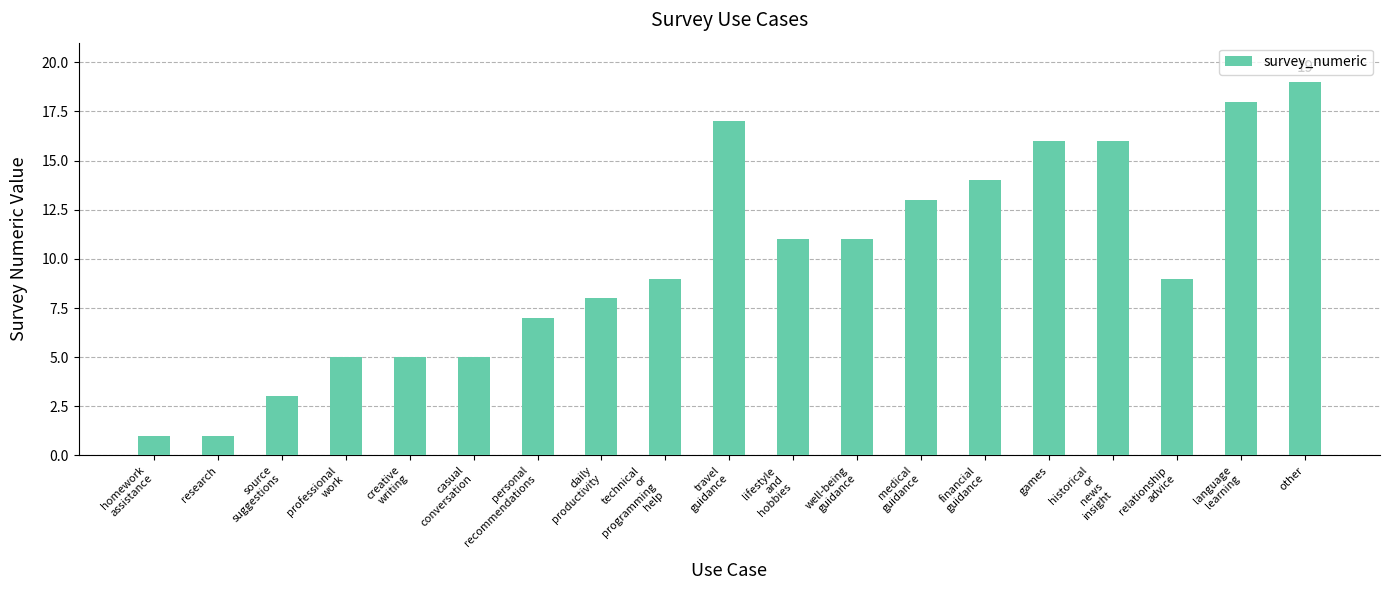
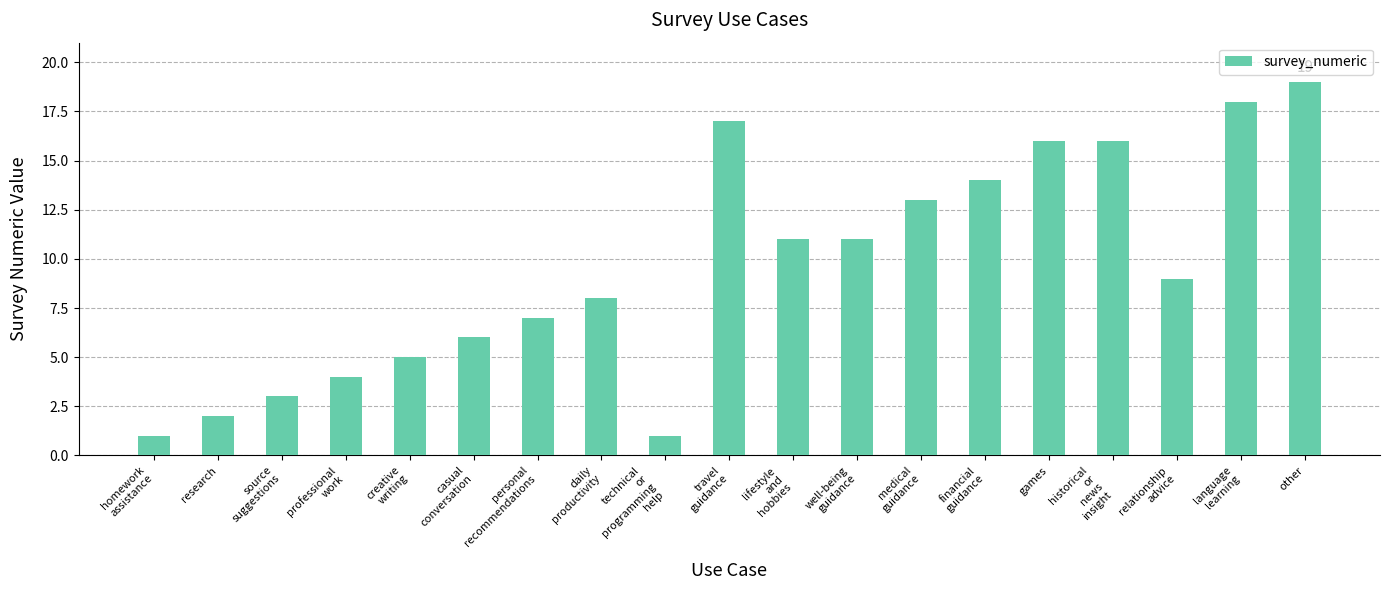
  {
    "homework assistance": 1,
-   "research": 1,
+   "research": 2,
    "source suggestions": 3,
-   "professional work": 5,
+   "professional work": 4,
    "creative writing": 5,
-   "casual conversation": 5,
+   "casual conversation": 6,
    "personal recommendations": 7,
    "daily productivity": 8,
-   "technical or programming help": 9,
+   "technical or programming help": 1,
    "travel guidance": 17,
    "lifestyle and hobbies": 11,
    "well-being guidance": 11,
    "medical guidance": 13,
    "financial guidance": 14,
    "games": 16,
    "historical or news insight": 16,
    "relationship advice": 9,
    "language learning": 18
  }
